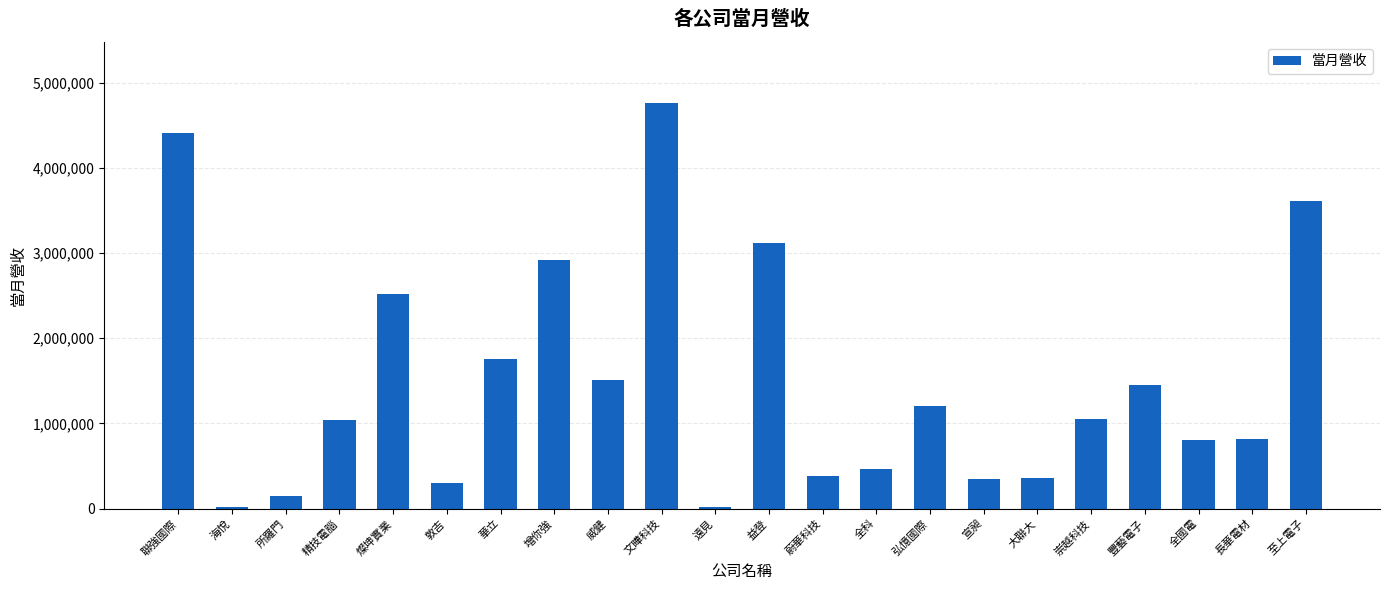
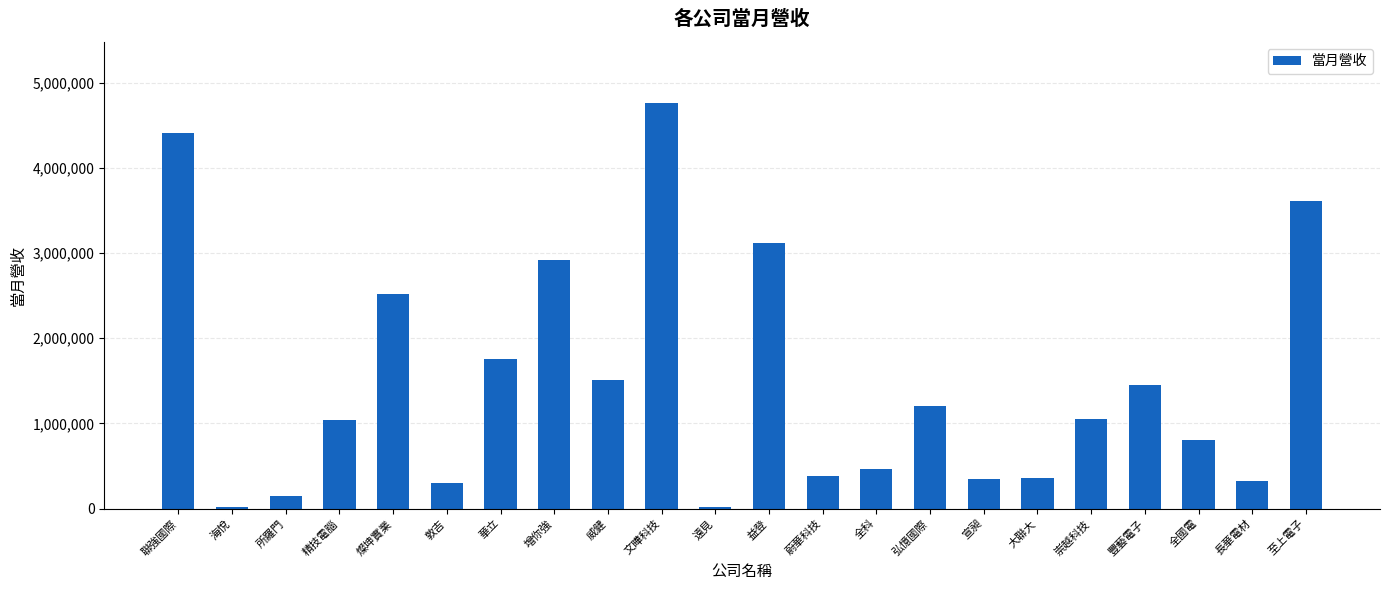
  {
    "聯強國際": "4,400,000",
    "所羅門": "100,000",
    "精技電腦": "1,000,000",
    "燦坤實業": "2,500,000",
    "敦吉": "300,000",
    "華立": "1,800,000",
    "增你強": "2,900,000",
    "威健": "1,500,000",
    "文曄科技": "4,800,000",
    "益登": "3,100,000",
    "蔚華科技": "400,000",
    "全科": "500,000",
    "弘憶國際": "1,200,000",
    "宣昶": "300,000",
    "大聯大": "400,000",
    "崇越科技": "1,100,000",
    "豐藝電子": "1,500,000",
    "全國電": "800,000",
-   "長華電材": "800,000",
+   "長華電材": "300,000",
    "至上電子": "3,600,000"
  }
